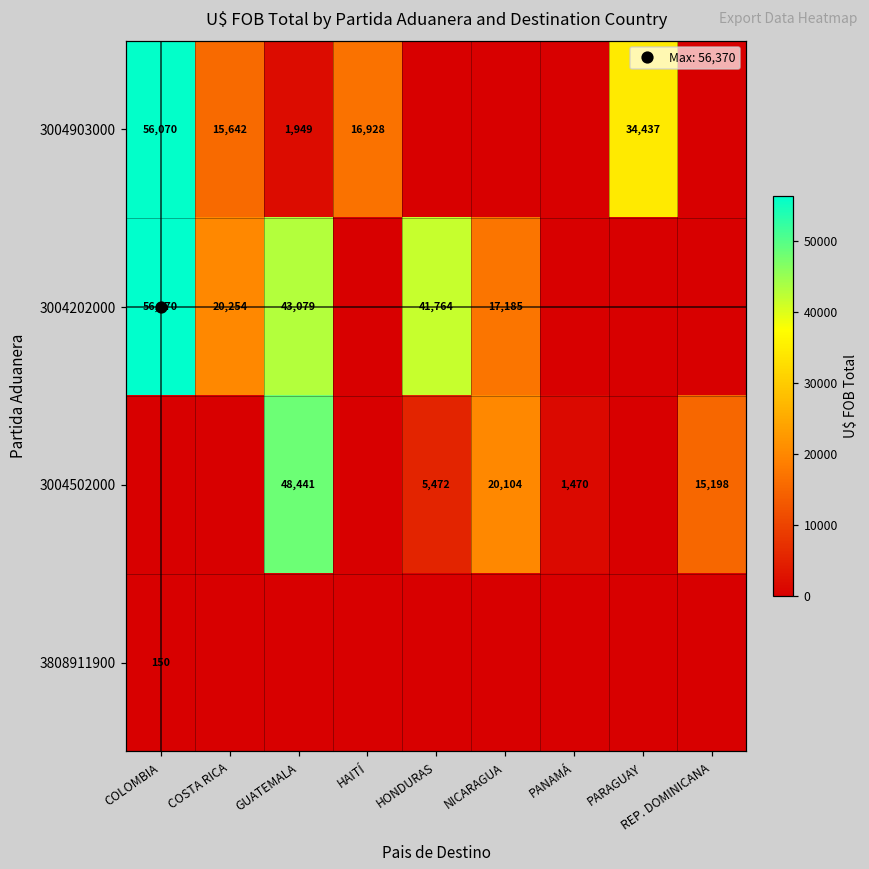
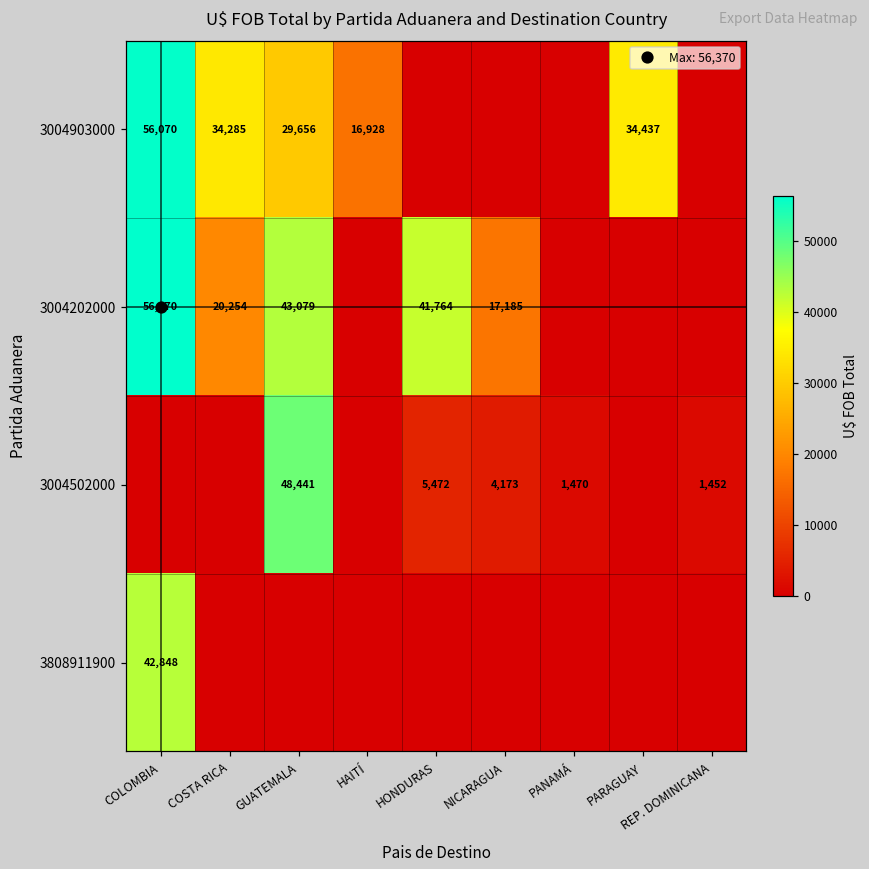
  {
    "3004903000": {
      "COLOMBIA": "56,070",
-     "COSTA RICA": "15,642",
-     "GUATEMALA": "1,949",
+     "COSTA RICA": "34,285",
+     "GUATEMALA": "29,656",
      "HAITÍ": "16,928",
      "PARAGUAY": "34,437"
    },
    "3004202000": {
      "COSTA RICA": "20,254",
      "GUATEMALA": "43,079",
      "HONDURAS": "41,764",
      "NICARAGUA": "17,185"
    },
    "3004502000": {
      "GUATEMALA": "48,441",
      "HONDURAS": "5,472",
-     "NICARAGUA": "20,104",
+     "NICARAGUA": "4,173",
      "PANAMÁ": "1,470",
-     "REP. DOMINICANA": "15,198"
+     "REP. DOMINICANA": "1,452"
    },
    "3808911900": {
-     "COLOMBIA": "150"
+     "COLOMBIA": "42,848"
    }
  }
